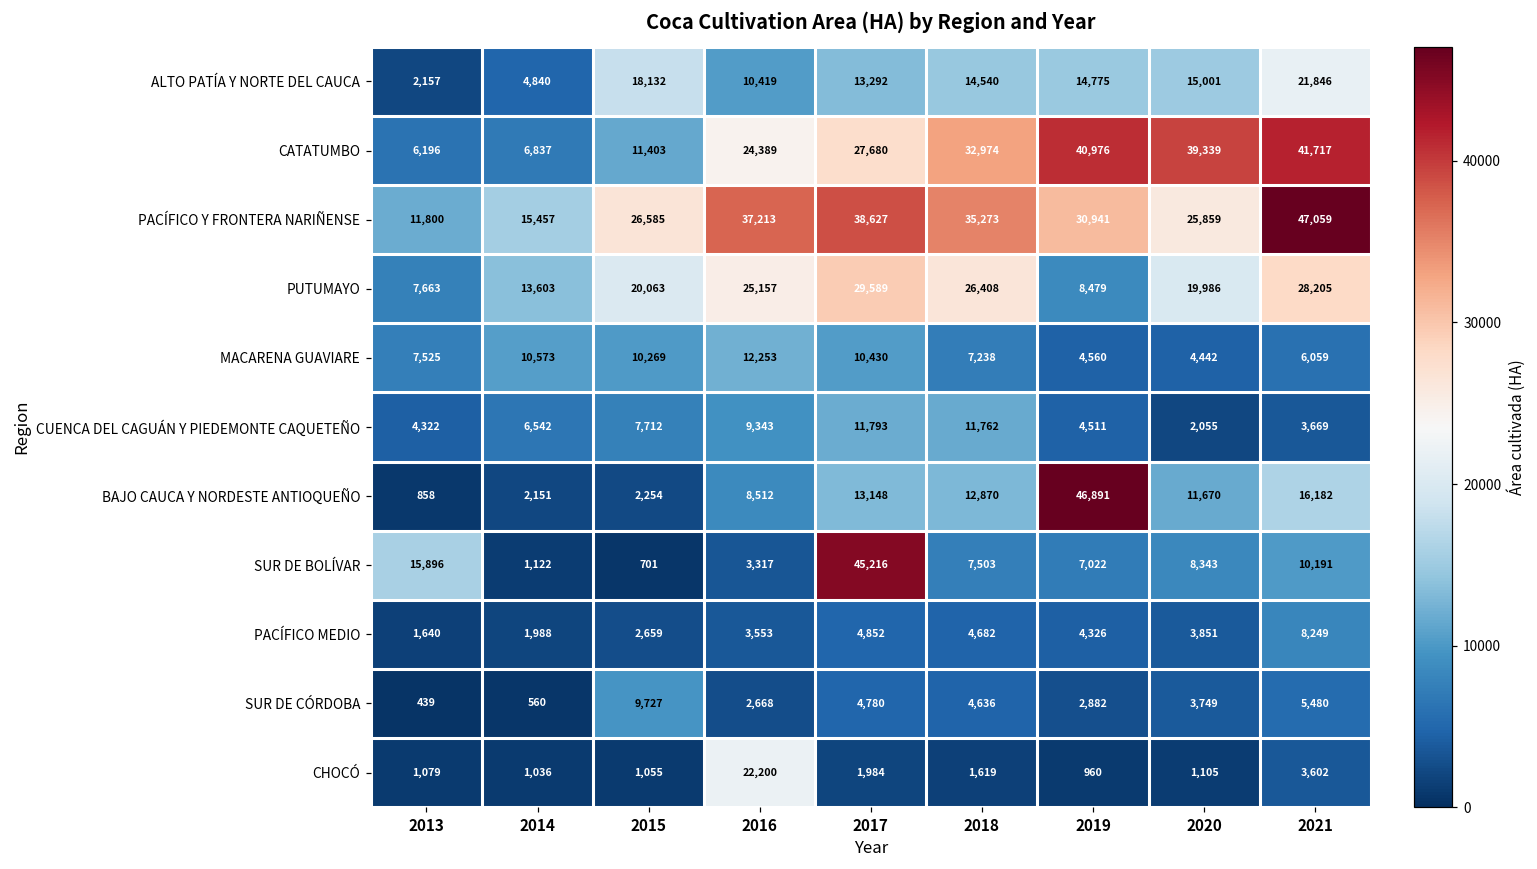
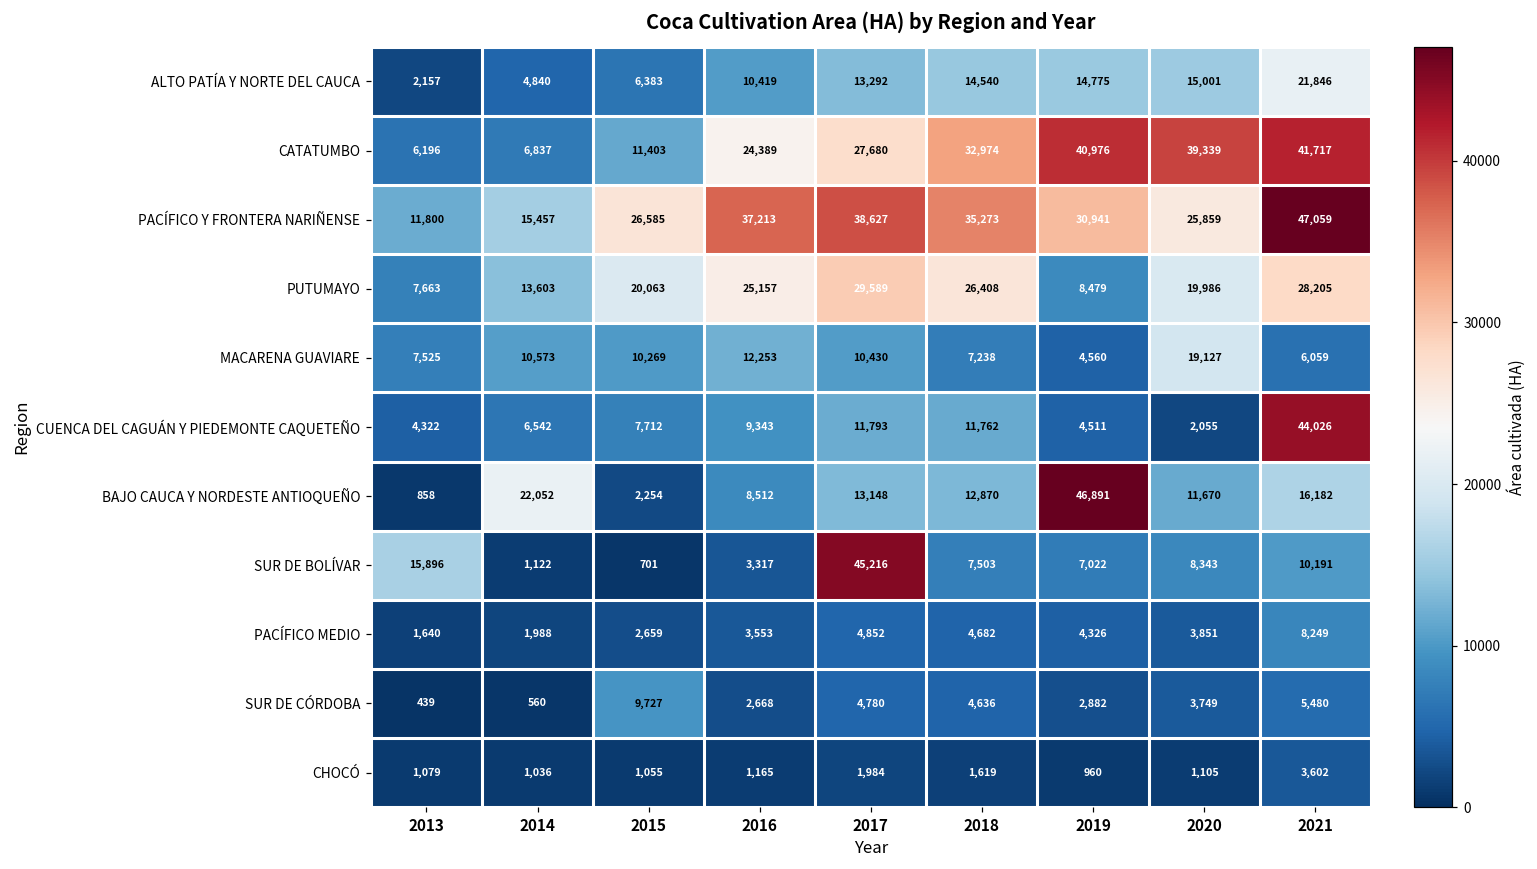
  {
    "ALTO PATÍA Y NORTE DEL CAUCA": {
      "2013": "2,157",
      "2014": "4,840",
-     "2015": "18,132",
+     "2015": "6,383",
      "2016": "10,419",
      "2017": "13,292",
      "2018": "14,540",
      "2019": "14,775",
      "2020": "15,001",
      "2021": "21,846"
    },
    "CATATUMBO": {
      "2013": "6,196",
      "2014": "6,837",
      "2015": "11,403",
      "2016": "24,389",
      "2017": "27,680",
      "2018": "32,974",
      "2019": "40,976",
      "2020": "39,339",
      "2021": "41,717"
    },
    "PACÍFICO Y FRONTERA NARIÑENSE": {
      "2013": "11,800",
      "2014": "15,457",
      "2015": "26,585",
      "2016": "37,213",
      "2017": "38,627",
      "2018": "35,273",
      "2019": "30,941",
      "2020": "25,859",
      "2021": "47,059"
    },
    "PUTUMAYO": {
      "2013": "7,663",
      "2014": "13,603",
      "2015": "20,063",
      "2016": "25,157",
      "2017": "29,589",
      "2018": "26,408",
      "2019": "8,479",
      "2020": "19,986",
      "2021": "28,205"
    },
    "MACARENA GUAVIARE": {
      "2013": "7,525",
      "2014": "10,573",
      "2015": "10,269",
      "2016": "12,253",
      "2017": "10,430",
      "2018": "7,238",
      "2019": "4,560",
-     "2020": "4,442",
+     "2020": "19,127",
      "2021": "6,059"
    },
    "CUENCA DEL CAGUÁN Y PIEDEMONTE CAQUETEÑO": {
      "2013": "4,322",
      "2014": "6,542",
      "2015": "7,712",
      "2016": "9,343",
      "2017": "11,793",
      "2018": "11,762",
      "2019": "4,511",
      "2020": "2,055",
-     "2021": "3,669"
+     "2021": "44,026"
    },
    "BAJO CAUCA Y NORDESTE ANTIOQUEÑO": {
      "2013": "858",
-     "2014": "2,151",
+     "2014": "22,052",
      "2015": "2,254",
      "2016": "8,512",
      "2017": "13,148",
      "2018": "12,870",
      "2019": "46,891",
      "2020": "11,670",
      "2021": "16,182"
    },
    "SUR DE BOLÍVAR": {
      "2013": "15,896",
      "2014": "1,122",
      "2015": "701",
      "2016": "3,317",
      "2017": "45,216",
      "2018": "7,503",
      "2019": "7,022",
      "2020": "8,343",
      "2021": "10,191"
    },
    "PACÍFICO MEDIO": {
      "2013": "1,640",
      "2014": "1,988",
      "2015": "2,659",
      "2016": "3,553",
      "2017": "4,852",
      "2018": "4,682",
      "2019": "4,326",
      "2020": "3,851",
      "2021": "8,249"
    },
    "SUR DE CÓRDOBA": {
      "2013": "439",
      "2014": "560",
      "2015": "9,727",
      "2016": "2,668",
      "2017": "4,780",
      "2018": "4,636",
      "2019": "2,882",
      "2020": "3,749",
      "2021": "5,480"
    },
    "CHOCÓ": {
      "2013": "1,079",
      "2014": "1,036",
      "2015": "1,055",
-     "2016": "22,200",
+     "2016": "1,165",
      "2017": "1,984",
      "2018": "1,619",
      "2019": "960",
      "2020": "1,105",
      "2021": "3,602"
    }
  }
